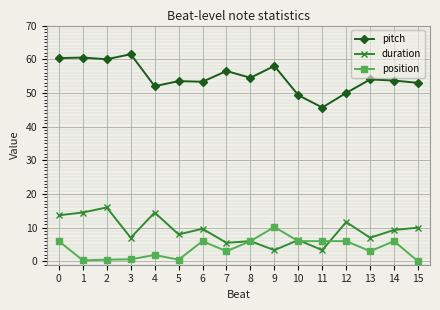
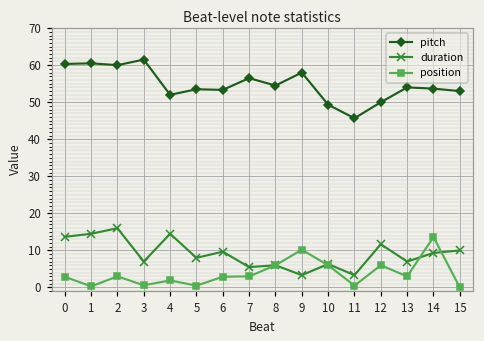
  {
    "position": {
-     "0": 6,
+     "0": 3,
      "1": 0,
-     "2": 1,
+     "2": 3,
      "3": 1,
      "4": 2,
      "5": 1,
-     "6": 6,
+     "6": 3,
      "7": 3,
      "9": 10,
-     "11": 6,
+     "11": 1,
      "12": 6,
      "13": 3,
-     "14": 6,
+     "14": 14,
      "15": 0
    }
  }
